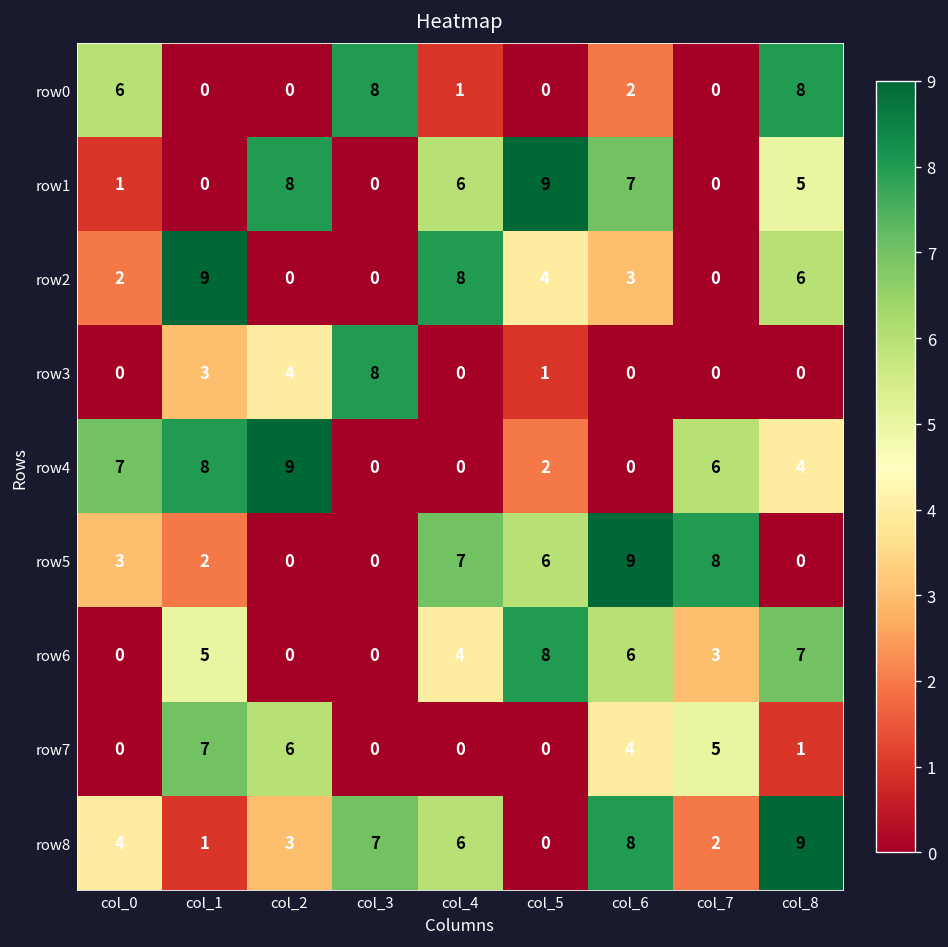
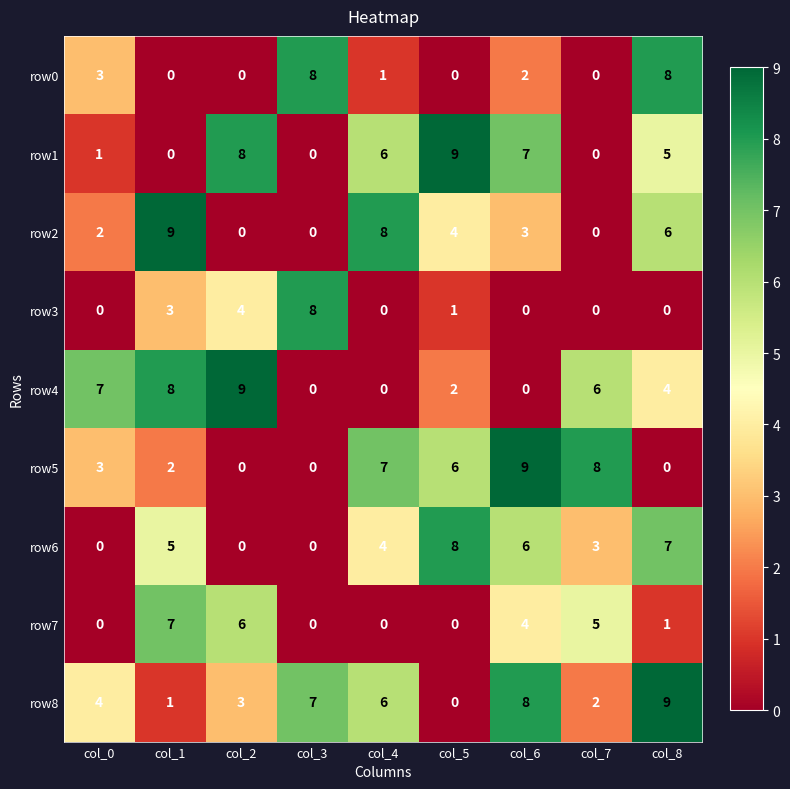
  {
    "row0": {
-     "col_0": 6,
+     "col_0": 3,
      "col_1": 0,
      "col_2": 0,
      "col_3": 8,
      "col_4": 1,
      "col_5": 0,
      "col_6": 2,
      "col_7": 0,
      "col_8": 8
    },
    "row1": {
      "col_0": 1,
      "col_1": 0,
      "col_2": 8,
      "col_3": 0,
      "col_4": 6,
      "col_5": 9,
      "col_6": 7,
      "col_7": 0,
      "col_8": 5
    },
    "row2": {
      "col_0": 2,
      "col_1": 9,
      "col_2": 0,
      "col_3": 0,
      "col_4": 8,
      "col_5": 4,
      "col_6": 3,
      "col_7": 0,
      "col_8": 6
    },
    "row3": {
      "col_0": 0,
      "col_1": 3,
      "col_2": 4,
      "col_3": 8,
      "col_4": 0,
      "col_5": 1,
      "col_6": 0,
      "col_7": 0,
      "col_8": 0
    },
    "row4": {
      "col_0": 7,
      "col_1": 8,
      "col_2": 9,
      "col_3": 0,
      "col_4": 0,
      "col_5": 2,
      "col_6": 0,
      "col_7": 6,
      "col_8": 4
    },
    "row5": {
      "col_0": 3,
      "col_1": 2,
      "col_2": 0,
      "col_3": 0,
      "col_4": 7,
      "col_5": 6,
      "col_6": 9,
      "col_7": 8,
      "col_8": 0
    },
    "row6": {
      "col_0": 0,
      "col_1": 5,
      "col_2": 0,
      "col_3": 0,
      "col_4": 4,
      "col_5": 8,
      "col_6": 6,
      "col_7": 3,
      "col_8": 7
    },
    "row7": {
      "col_0": 0,
      "col_1": 7,
      "col_2": 6,
      "col_3": 0,
      "col_4": 0,
      "col_5": 0,
      "col_6": 4,
      "col_7": 5,
      "col_8": 1
    },
    "row8": {
      "col_0": 4,
      "col_1": 1,
      "col_2": 3,
      "col_3": 7,
      "col_4": 6,
      "col_5": 0,
      "col_6": 8,
      "col_7": 2,
      "col_8": 9
    }
  }
